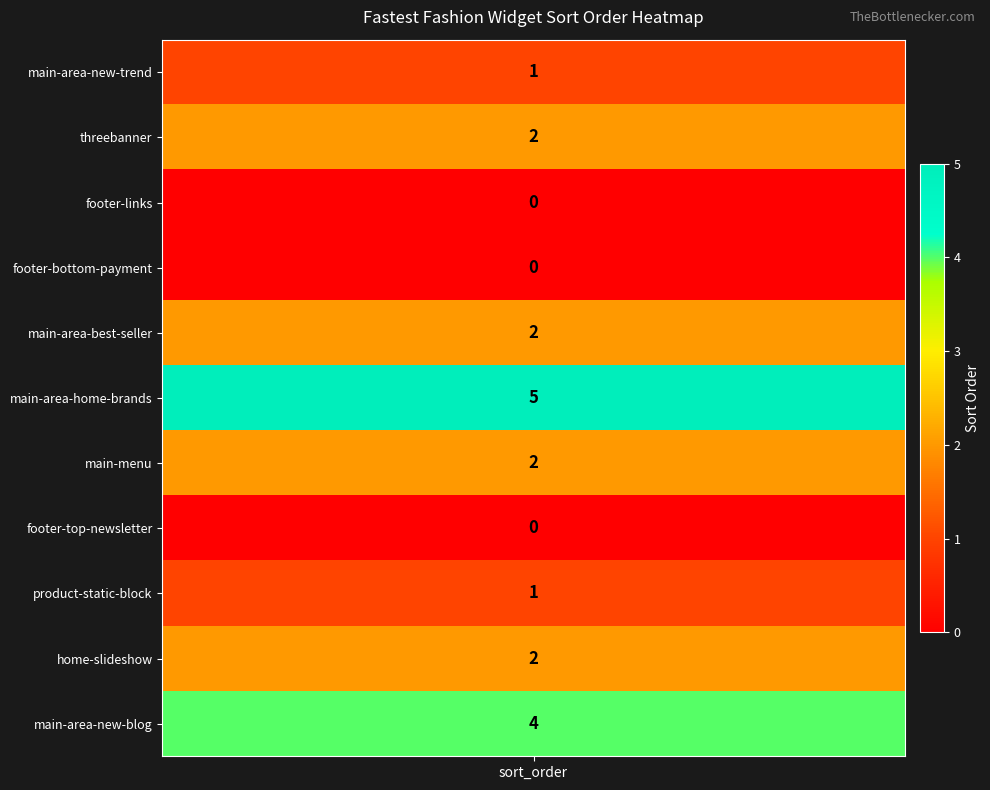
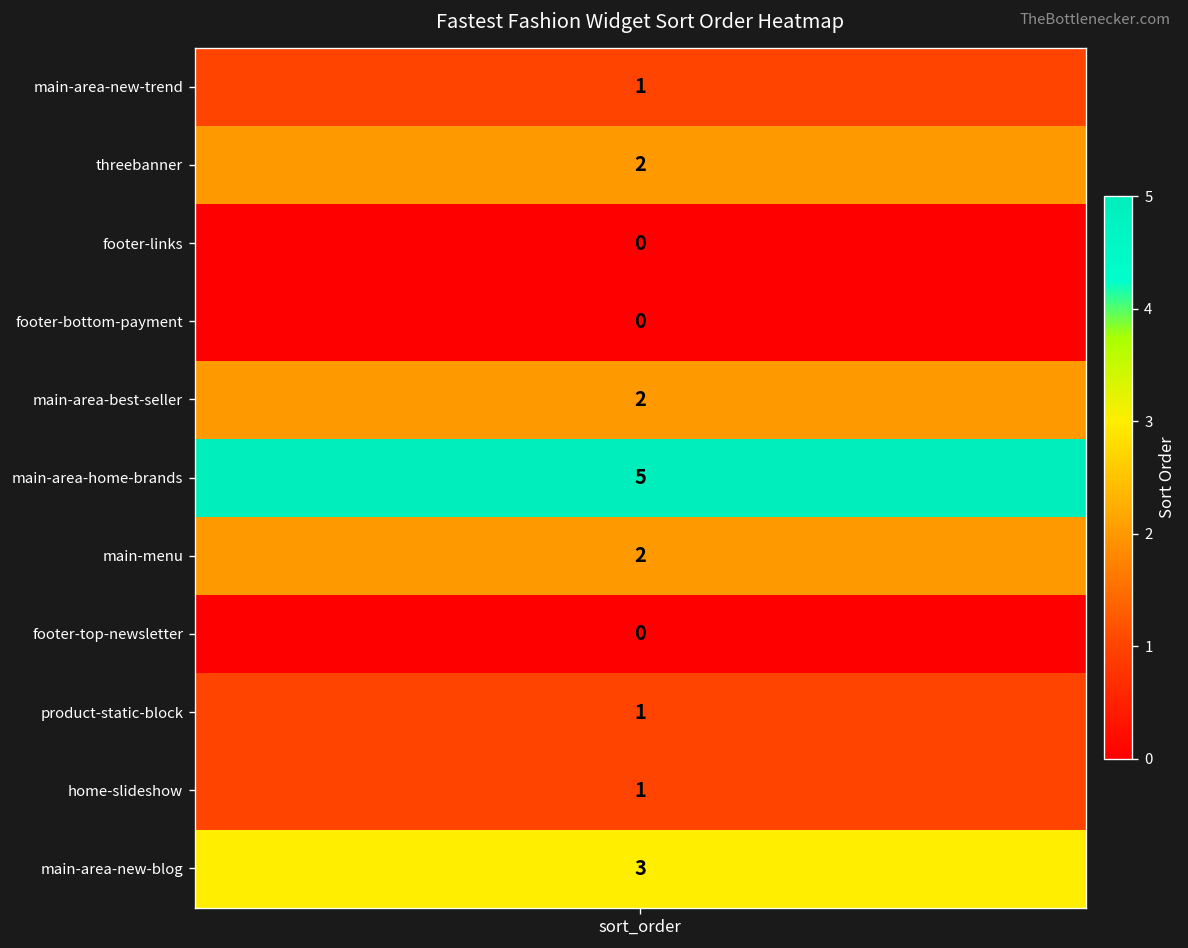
  {
    "main-area-new-trend": {
      "sort_order": 1
    },
    "threebanner": {
      "sort_order": 2
    },
    "footer-links": {
      "sort_order": 0
    },
    "footer-bottom-payment": {
      "sort_order": 0
    },
    "main-area-best-seller": {
      "sort_order": 2
    },
    "main-area-home-brands": {
      "sort_order": 5
    },
    "main-menu": {
      "sort_order": 2
    },
    "footer-top-newsletter": {
      "sort_order": 0
    },
    "product-static-block": {
      "sort_order": 1
    },
    "home-slideshow": {
-     "sort_order": 2
+     "sort_order": 1
    },
    "main-area-new-blog": {
-     "sort_order": 4
+     "sort_order": 3
    }
  }
